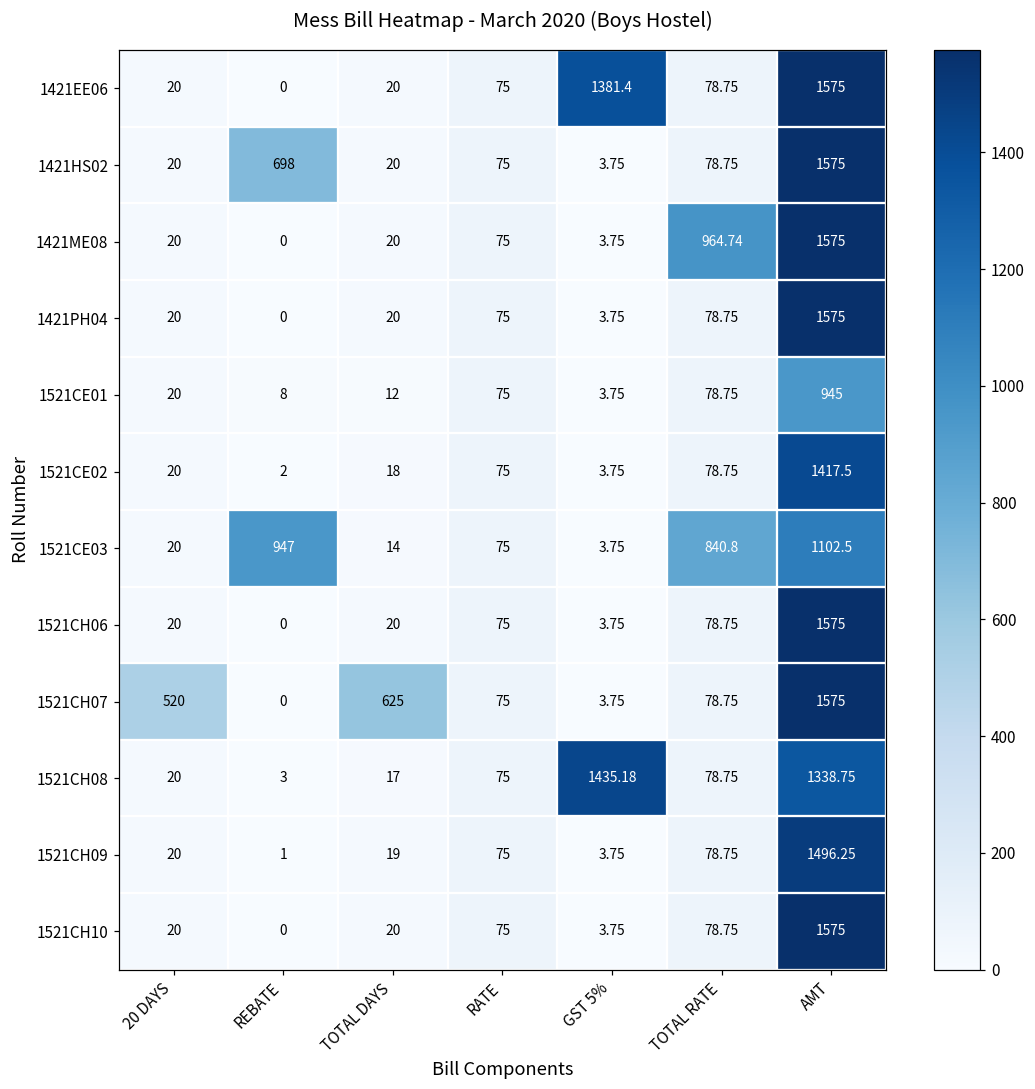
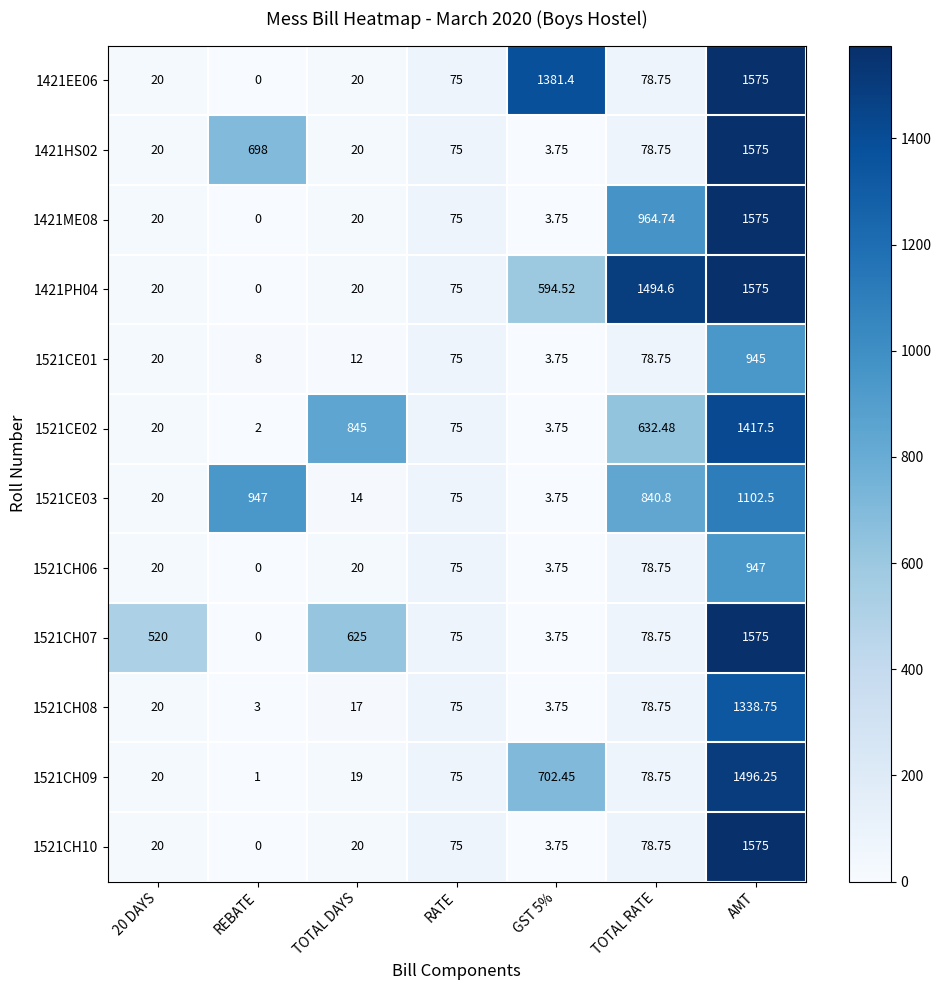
  {
    "1421EE06": {
      "20 DAYS": 20,
      "REBATE": 0,
      "TOTAL DAYS": 20,
      "RATE": 75,
      "GST 5%": 1381.4,
      "TOTAL RATE": 78.75,
      "AMT": 1575
    },
    "1421HS02": {
      "20 DAYS": 20,
      "REBATE": 698,
      "TOTAL DAYS": 20,
      "RATE": 75,
      "GST 5%": 3.75,
      "TOTAL RATE": 78.75,
      "AMT": 1575
    },
    "1421ME08": {
      "20 DAYS": 20,
      "REBATE": 0,
      "TOTAL DAYS": 20,
      "RATE": 75,
      "GST 5%": 3.75,
      "TOTAL RATE": 964.74,
      "AMT": 1575
    },
    "1421PH04": {
      "20 DAYS": 20,
      "REBATE": 0,
      "TOTAL DAYS": 20,
      "RATE": 75,
-     "GST 5%": 3.75,
-     "TOTAL RATE": 78.75,
+     "GST 5%": 594.52,
+     "TOTAL RATE": 1494.6,
      "AMT": 1575
    },
    "1521CE01": {
      "20 DAYS": 20,
      "REBATE": 8,
      "TOTAL DAYS": 12,
      "RATE": 75,
      "GST 5%": 3.75,
      "TOTAL RATE": 78.75,
      "AMT": 945
    },
    "1521CE02": {
      "20 DAYS": 20,
      "REBATE": 2,
-     "TOTAL DAYS": 18,
+     "TOTAL DAYS": 845,
      "RATE": 75,
      "GST 5%": 3.75,
-     "TOTAL RATE": 78.75,
+     "TOTAL RATE": 632.48,
      "AMT": 1417.5
    },
    "1521CE03": {
      "20 DAYS": 20,
      "REBATE": 947,
      "TOTAL DAYS": 14,
      "RATE": 75,
      "GST 5%": 3.75,
      "TOTAL RATE": 840.8,
      "AMT": 1102.5
    },
    "1521CH06": {
      "20 DAYS": 20,
      "REBATE": 0,
      "TOTAL DAYS": 20,
      "RATE": 75,
      "GST 5%": 3.75,
      "TOTAL RATE": 78.75,
-     "AMT": 1575
+     "AMT": 947
    },
    "1521CH07": {
      "20 DAYS": 520,
      "REBATE": 0,
      "TOTAL DAYS": 625,
      "RATE": 75,
      "GST 5%": 3.75,
      "TOTAL RATE": 78.75,
      "AMT": 1575
    },
    "1521CH08": {
      "20 DAYS": 20,
      "REBATE": 3,
      "TOTAL DAYS": 17,
      "RATE": 75,
-     "GST 5%": 1435.18,
+     "GST 5%": 3.75,
      "TOTAL RATE": 78.75,
      "AMT": 1338.75
    },
    "1521CH09": {
      "20 DAYS": 20,
      "REBATE": 1,
      "TOTAL DAYS": 19,
      "RATE": 75,
-     "GST 5%": 3.75,
+     "GST 5%": 702.45,
      "TOTAL RATE": 78.75,
      "AMT": 1496.25
    },
    "1521CH10": {
      "20 DAYS": 20,
      "REBATE": 0,
      "TOTAL DAYS": 20,
      "RATE": 75,
      "GST 5%": 3.75,
      "TOTAL RATE": 78.75,
      "AMT": 1575
    }
  }
